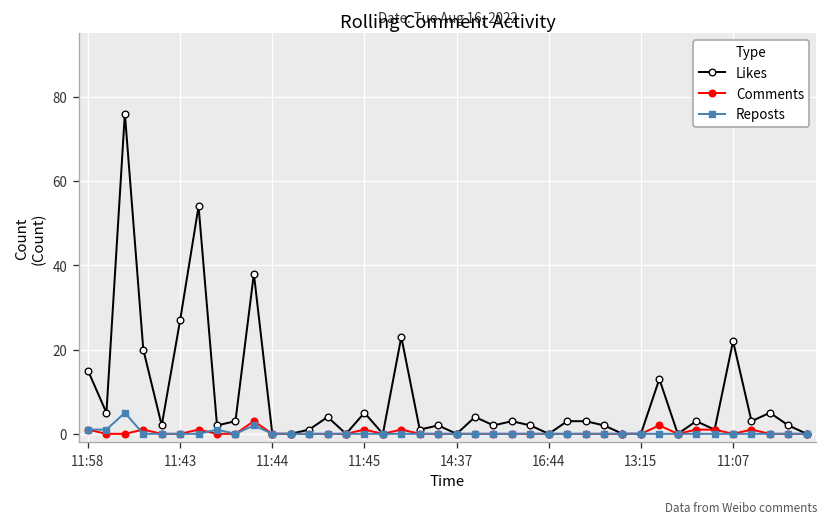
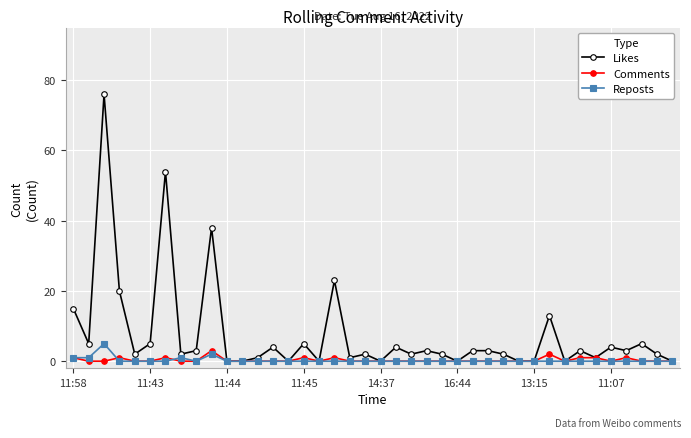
  {
    "Likes": {
-     "11:43": 27,
+     "11:43": 5,
      "11:45": 5,
-     "11:07": 22
+     "11:07": 4
    },
    "Comments": {
      "11:45": 1
    },
    "Reposts": {
      "11:45": 0
    }
  }
